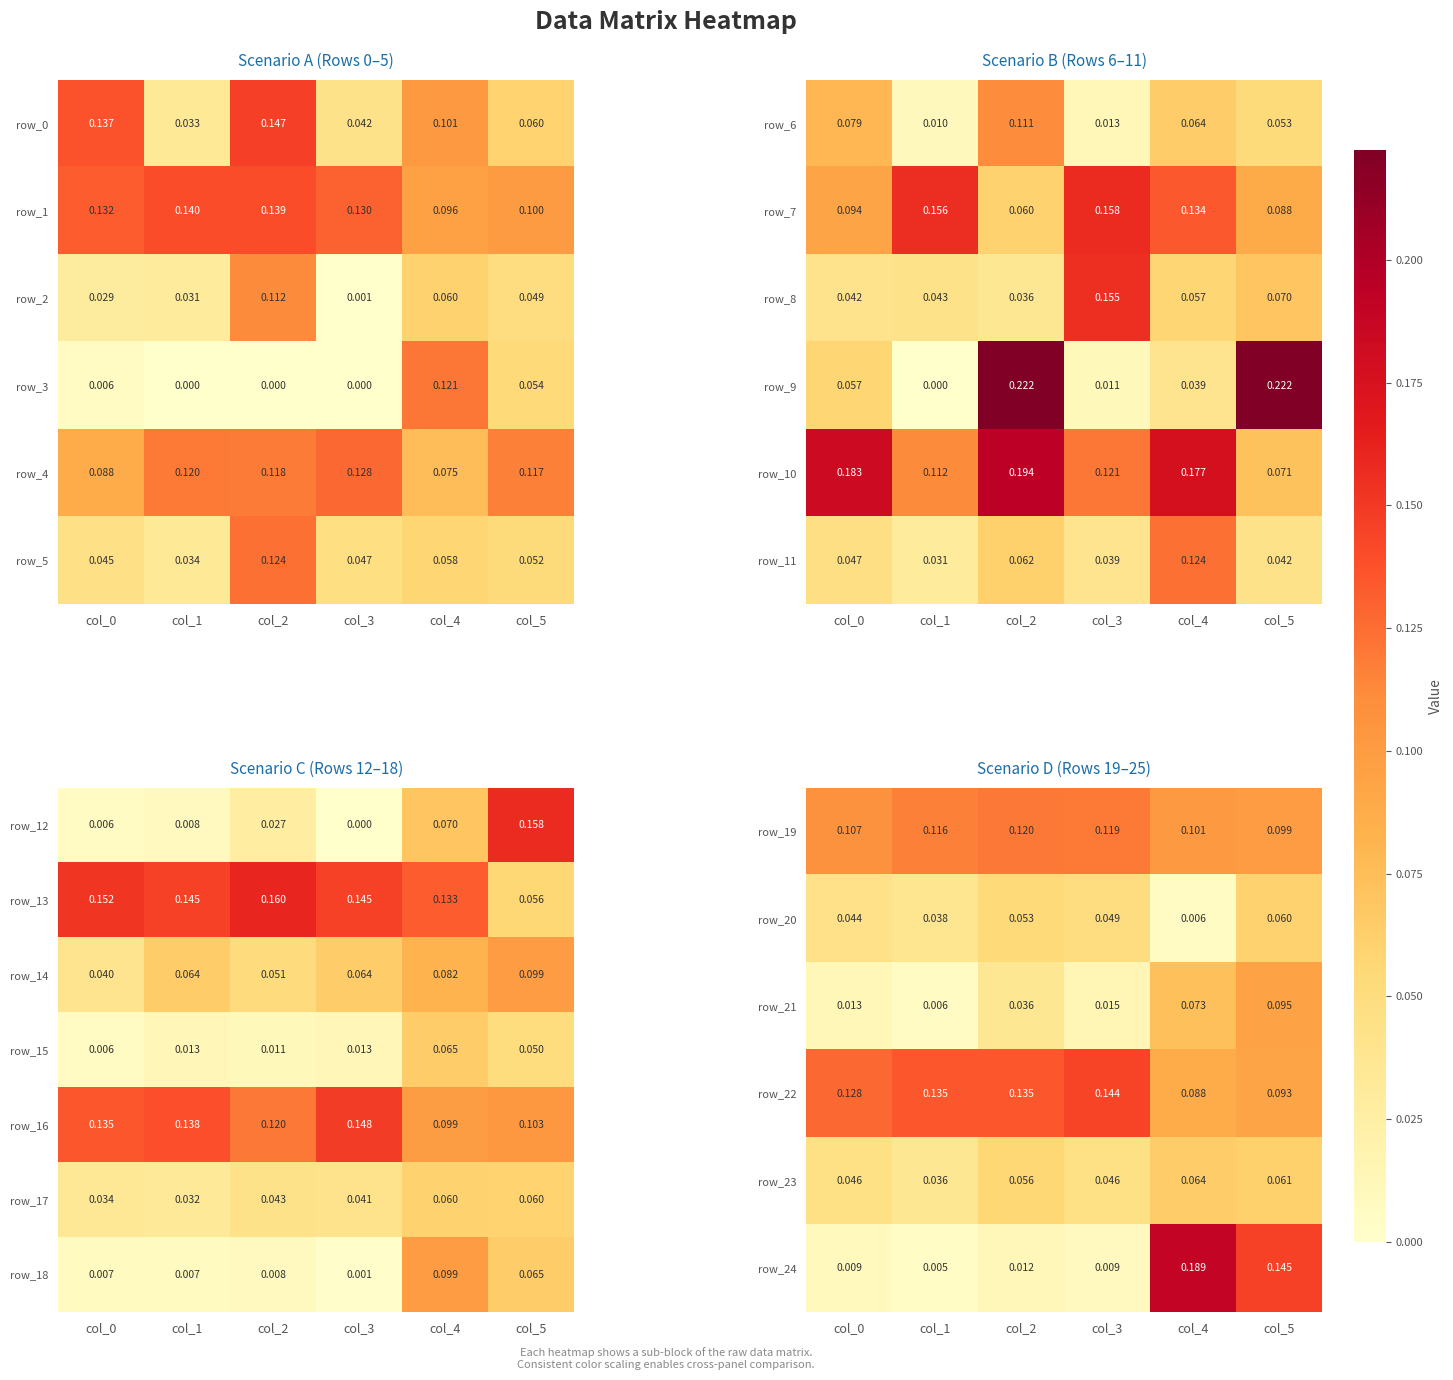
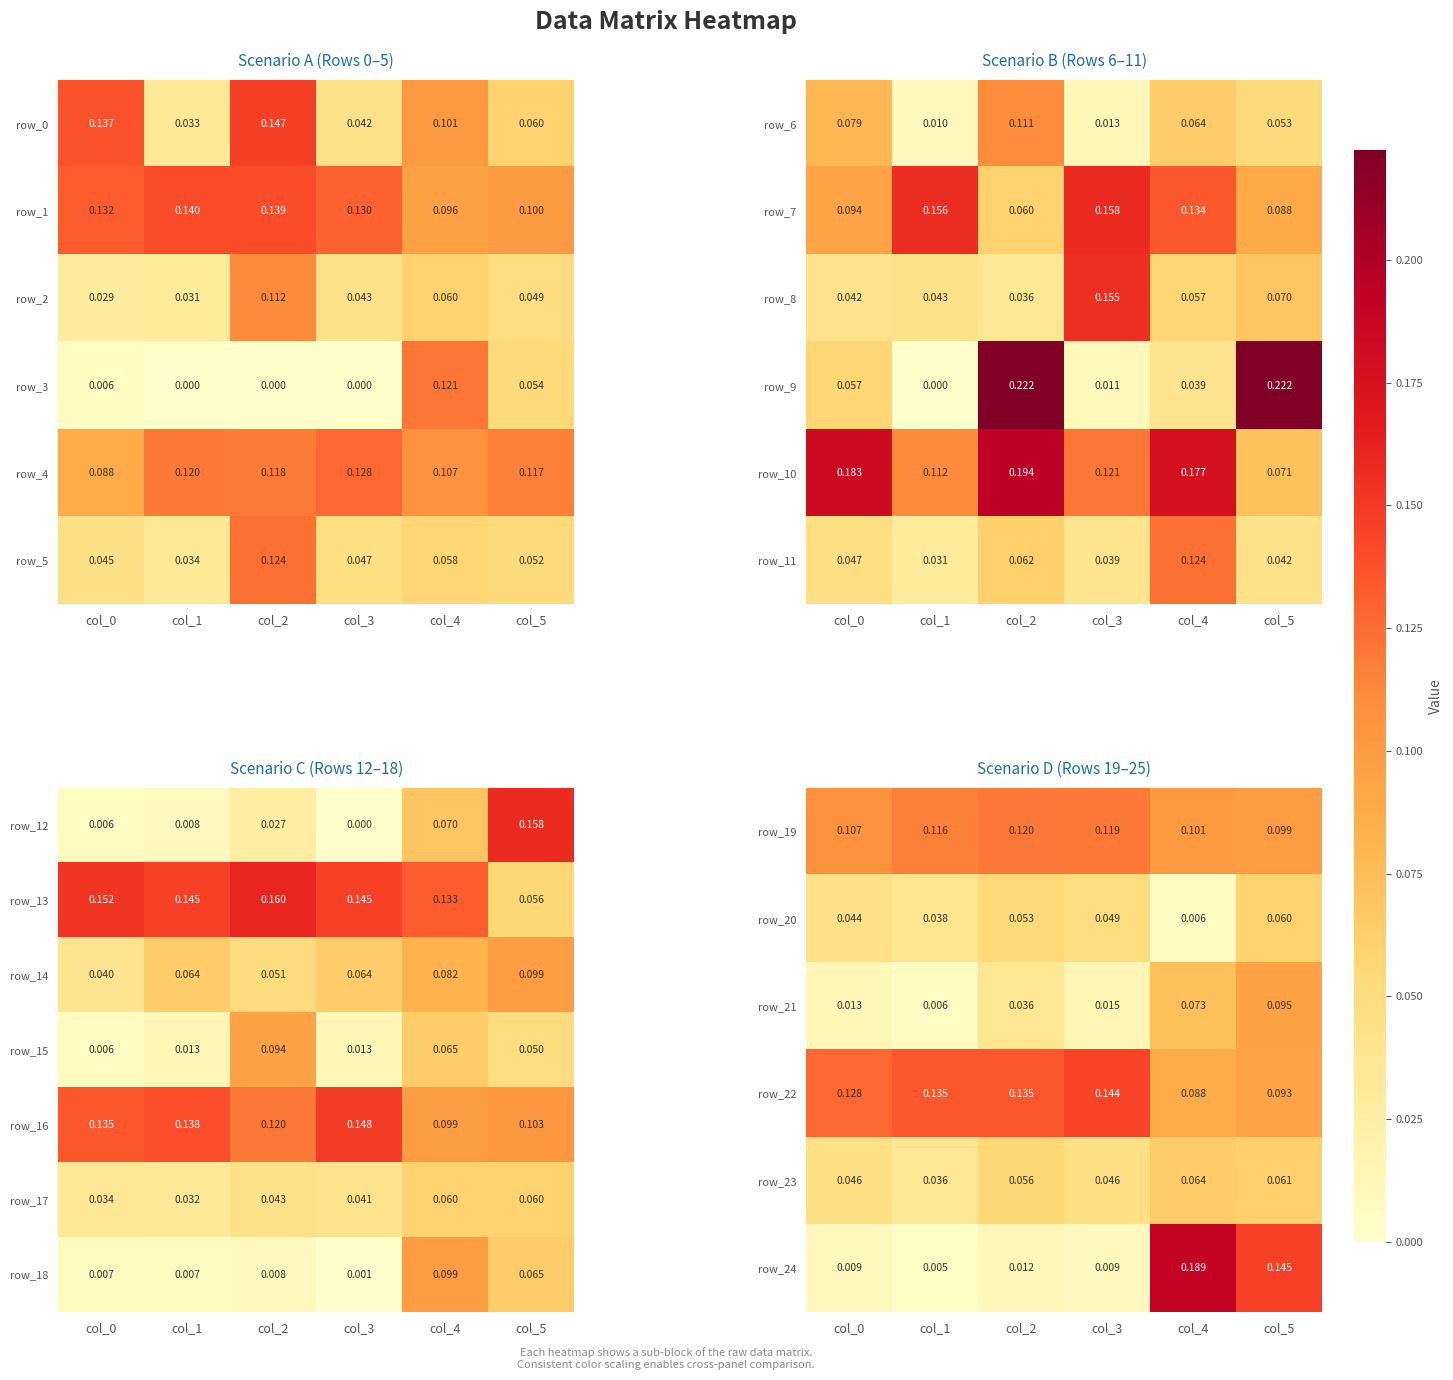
  {
    "Scenario A (Rows 0–5)": {
      "row_0": {
        "col_0": 0.137,
        "col_1": 0.033,
        "col_2": 0.147,
        "col_3": 0.042,
        "col_4": 0.101,
        "col_5": 0.060
      },
      "row_1": {
        "col_0": 0.132,
        "col_1": 0.140,
        "col_2": 0.139,
        "col_3": 0.130,
        "col_4": 0.096,
        "col_5": 0.100
      },
      "row_2": {
        "col_0": 0.029,
        "col_1": 0.031,
        "col_2": 0.112,
-       "col_3": 0.001,
+       "col_3": 0.043,
        "col_4": 0.060,
        "col_5": 0.049
      },
      "row_3": {
        "col_0": 0.006,
        "col_1": 0.000,
        "col_2": 0.000,
        "col_3": 0.000,
        "col_4": 0.121,
        "col_5": 0.054
      },
      "row_4": {
        "col_0": 0.088,
        "col_1": 0.120,
        "col_2": 0.118,
        "col_3": 0.128,
-       "col_4": 0.075,
+       "col_4": 0.107,
        "col_5": 0.117
      },
      "row_5": {
        "col_0": 0.045,
        "col_1": 0.034,
        "col_2": 0.124,
        "col_3": 0.047,
        "col_4": 0.058,
        "col_5": 0.052
      }
    },
    "Scenario B (Rows 6–11)": {
      "row_6": {
        "col_0": 0.079,
        "col_1": 0.010,
        "col_2": 0.111,
        "col_3": 0.013,
        "col_4": 0.064,
        "col_5": 0.053
      },
      "row_7": {
        "col_0": 0.094,
        "col_1": 0.156,
        "col_2": 0.060,
        "col_3": 0.158,
        "col_4": 0.134,
        "col_5": 0.088
      },
      "row_8": {
        "col_0": 0.042,
        "col_1": 0.043,
        "col_2": 0.036,
        "col_3": 0.155,
        "col_4": 0.057,
        "col_5": 0.070
      },
      "row_9": {
        "col_0": 0.057,
        "col_1": 0.000,
        "col_2": 0.222,
        "col_3": 0.011,
        "col_4": 0.039,
        "col_5": 0.222
      },
      "row_10": {
        "col_0": 0.183,
        "col_1": 0.112,
        "col_2": 0.194,
        "col_3": 0.121,
        "col_4": 0.177,
        "col_5": 0.071
      },
      "row_11": {
        "col_0": 0.047,
        "col_1": 0.031,
        "col_2": 0.062,
        "col_3": 0.039,
        "col_4": 0.124,
        "col_5": 0.042
      }
    },
    "Scenario C (Rows 12–18)": {
      "row_12": {
        "col_0": 0.006,
        "col_1": 0.008,
        "col_2": 0.027,
        "col_3": 0.000,
        "col_4": 0.070,
        "col_5": 0.158
      },
      "row_13": {
        "col_0": 0.152,
        "col_1": 0.145,
        "col_2": 0.160,
        "col_3": 0.145,
        "col_4": 0.133,
        "col_5": 0.056
      },
      "row_14": {
        "col_0": 0.040,
        "col_1": 0.064,
        "col_2": 0.051,
        "col_3": 0.064,
        "col_4": 0.082,
        "col_5": 0.099
      },
      "row_15": {
        "col_0": 0.006,
        "col_1": 0.013,
-       "col_2": 0.011,
+       "col_2": 0.094,
        "col_3": 0.013,
        "col_4": 0.065,
        "col_5": 0.050
      },
      "row_16": {
        "col_0": 0.135,
        "col_1": 0.138,
        "col_2": 0.120,
        "col_3": 0.148,
        "col_4": 0.099,
        "col_5": 0.103
      },
      "row_17": {
        "col_0": 0.034,
        "col_1": 0.032,
        "col_2": 0.043,
        "col_3": 0.041,
        "col_4": 0.060,
        "col_5": 0.060
      },
      "row_18": {
        "col_0": 0.007,
        "col_1": 0.007,
        "col_2": 0.008,
        "col_3": 0.001,
        "col_4": 0.099,
        "col_5": 0.065
      }
    },
    "Scenario D (Rows 19–25)": {
      "row_19": {
        "col_0": 0.107,
        "col_1": 0.116,
        "col_2": 0.120,
        "col_3": 0.119,
        "col_4": 0.101,
        "col_5": 0.099
      },
      "row_20": {
        "col_0": 0.044,
        "col_1": 0.038,
        "col_2": 0.053,
        "col_3": 0.049,
        "col_4": 0.006,
        "col_5": 0.060
      },
      "row_21": {
        "col_0": 0.013,
        "col_1": 0.006,
        "col_2": 0.036,
        "col_3": 0.015,
        "col_4": 0.073,
        "col_5": 0.095
      },
      "row_22": {
        "col_0": 0.128,
        "col_1": 0.135,
        "col_2": 0.135,
        "col_3": 0.144,
        "col_4": 0.088,
        "col_5": 0.093
      },
      "row_23": {
        "col_0": 0.046,
        "col_1": 0.036,
        "col_2": 0.056,
        "col_3": 0.046,
        "col_4": 0.064,
        "col_5": 0.061
      },
      "row_24": {
        "col_0": 0.009,
        "col_1": 0.005,
        "col_2": 0.012,
        "col_3": 0.009,
        "col_4": 0.189,
        "col_5": 0.145
      }
    }
  }
